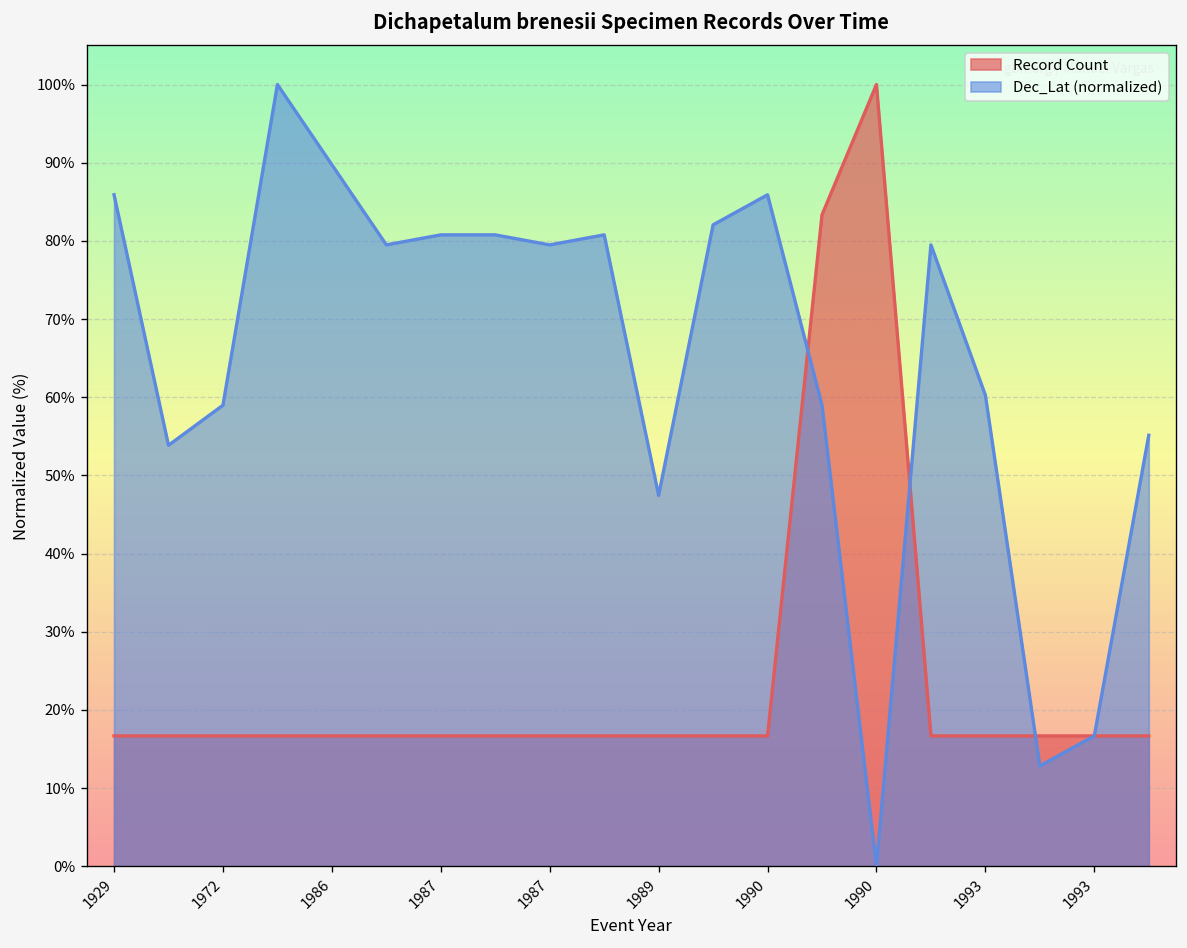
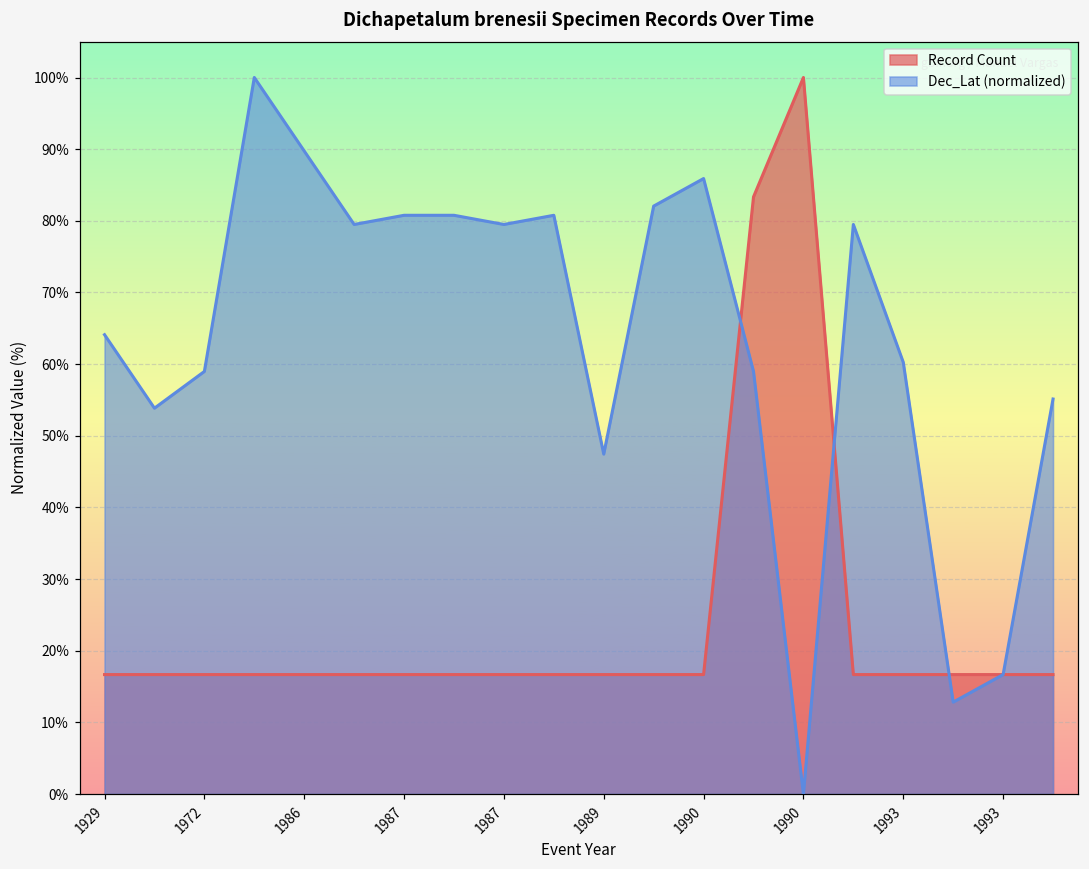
  {
    "Record Count": {
      "1929": "17%",
      "1972": "17%",
      "1989": "17%"
    },
    "Dec_Lat (normalized)": {
-     "1929": "86%",
+     "1929": "64%",
      "1972": "59%",
      "1989": "47%"
    }
  }
